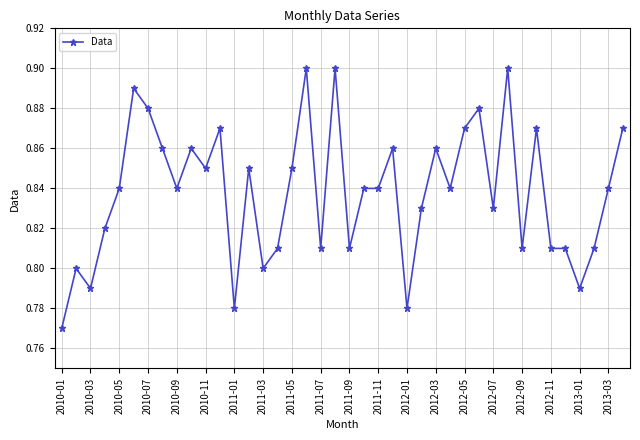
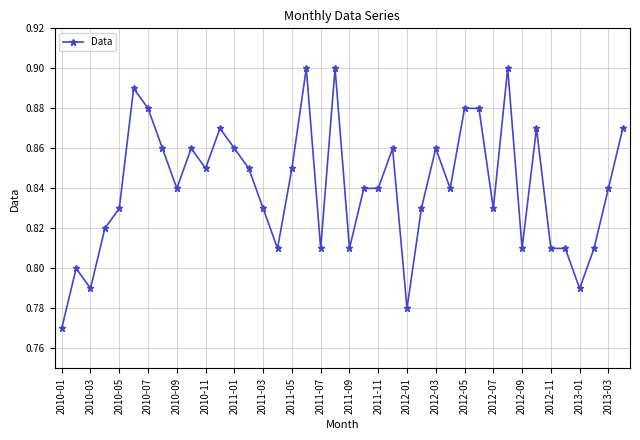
  {
    "2010-01": 0.77,
    "2010-03": 0.79,
-   "2010-05": 0.84,
+   "2010-05": 0.83,
    "2010-07": 0.88,
    "2010-09": 0.84,
    "2010-11": 0.85,
-   "2011-01": 0.78,
-   "2011-03": 0.80,
+   "2011-01": 0.86,
+   "2011-03": 0.83,
    "2011-05": 0.85,
    "2011-07": 0.81,
    "2011-09": 0.81,
    "2011-11": 0.84,
    "2012-01": 0.78,
    "2012-03": 0.86,
-   "2012-05": 0.87,
+   "2012-05": 0.88,
    "2012-07": 0.83,
    "2012-09": 0.81,
    "2012-11": 0.81,
    "2013-01": 0.79,
    "2013-03": 0.84
  }
